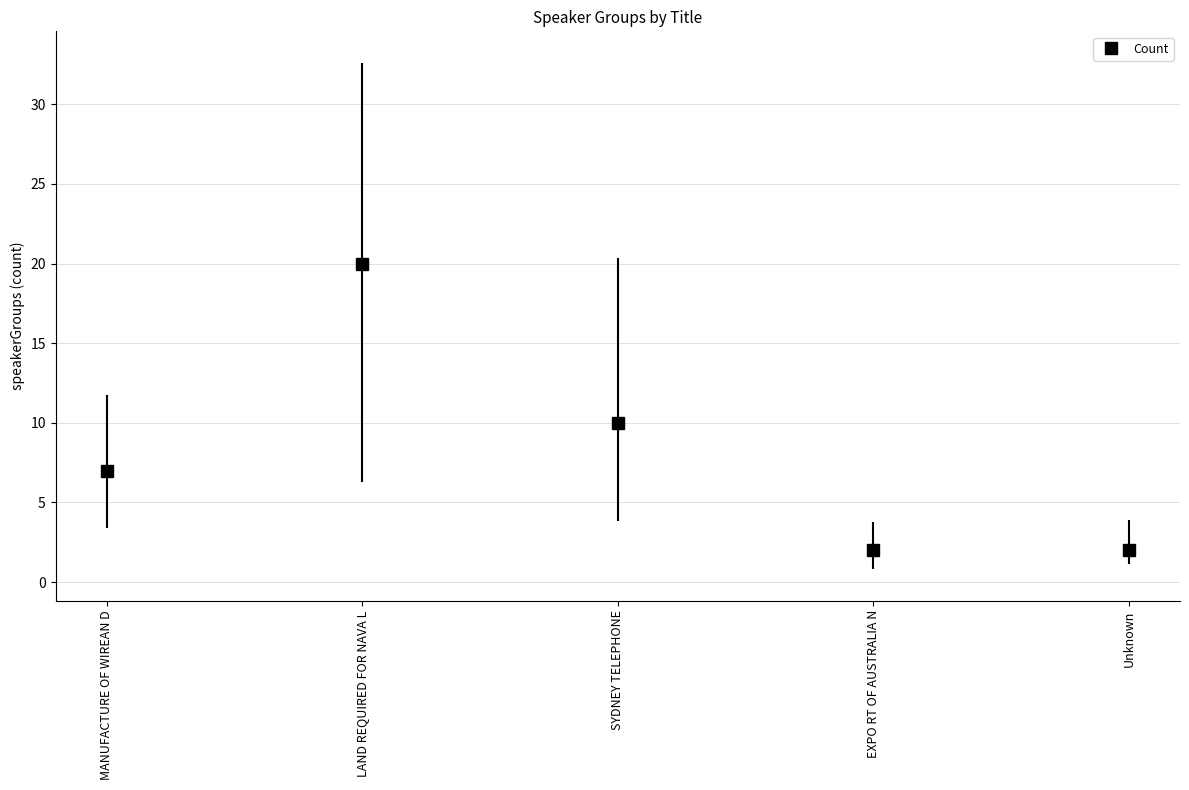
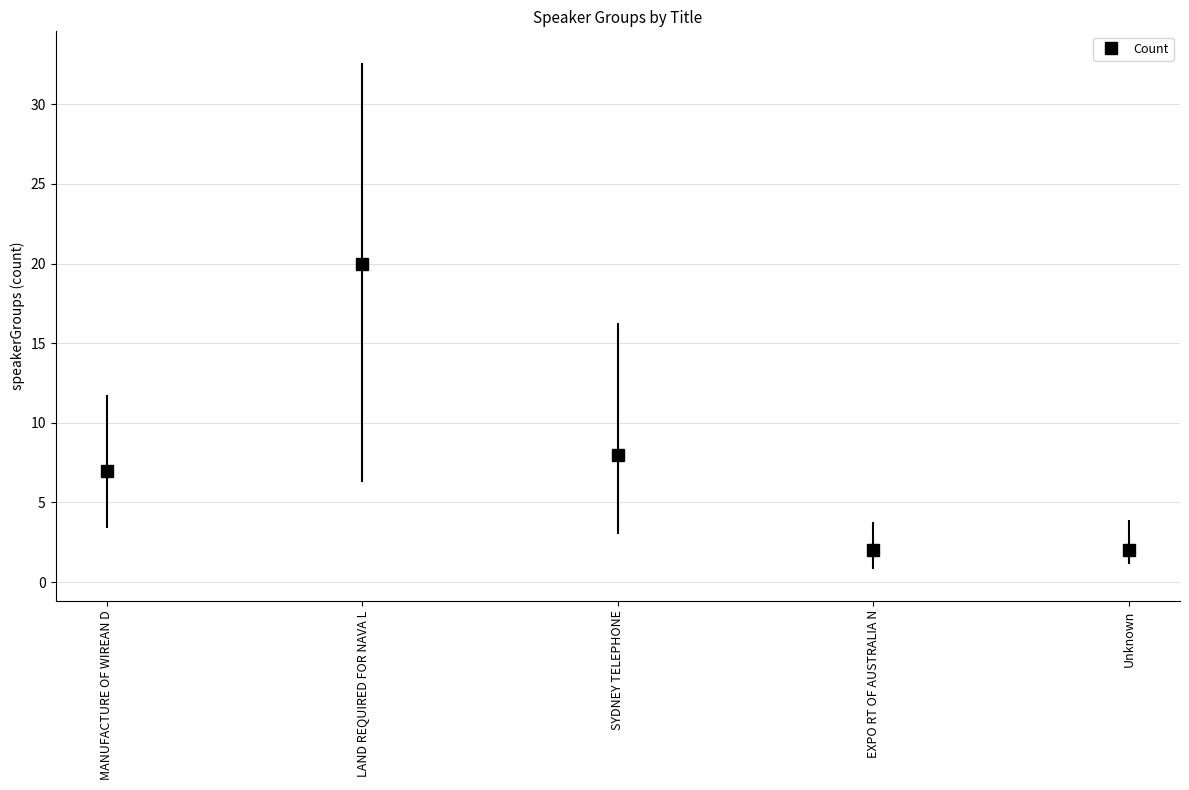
  {
    "MANUFACTURE OF WIREAN D": 7,
    "LAND REQUIRED FOR NAVA L": 20,
-   "SYDNEY TELEPHONE": 10,
+   "SYDNEY TELEPHONE": 8,
    "EXPO RT OF AUSTRALIA N": 2,
    "Unknown": 2
  }
